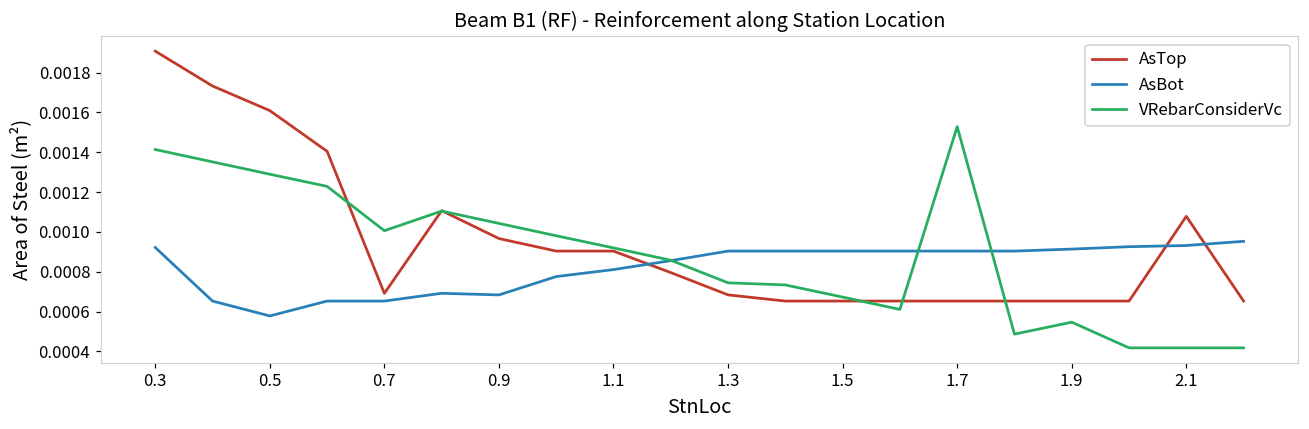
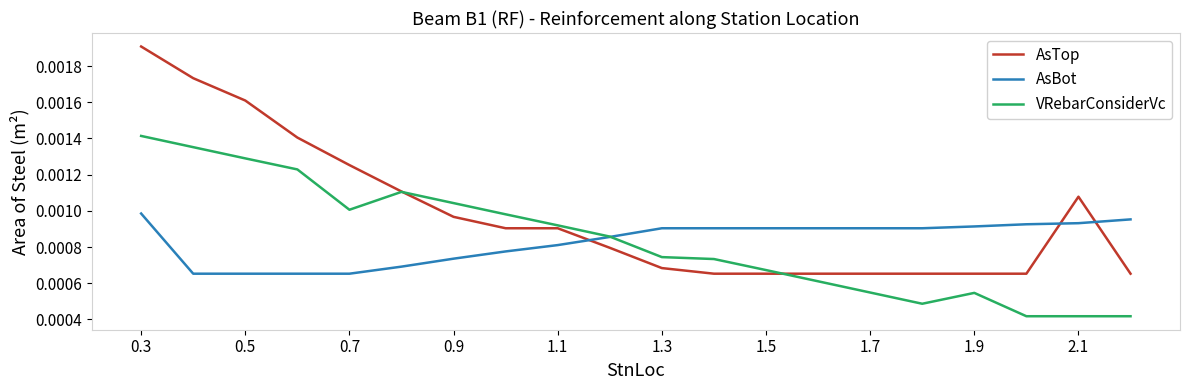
  {
    "AsTop": {
      "0.3": 0.00191,
      "0.5": 0.00161,
-     "0.7": 0.00069,
+     "0.7": 0.00125,
      "0.9": 0.00097,
      "1.1": 0.00090,
      "1.3": 0.00068,
      "1.5": 0.00065,
      "1.7": 0.00065,
      "1.9": 0.00065,
      "2.1": 0.00108
    },
    "AsBot": {
-     "0.3": 0.00092,
-     "0.5": 0.00058,
+     "0.3": 0.00099,
+     "0.5": 0.00065,
      "0.7": 0.00065,
-     "0.9": 0.00068,
+     "0.9": 0.00074,
      "1.1": 0.00081,
      "1.3": 0.00090,
      "1.5": 0.00090,
      "1.7": 0.00090,
      "1.9": 0.00091,
      "2.1": 0.00093
    },
    "VRebarConsiderVc": {
      "0.3": 0.00141,
      "0.5": 0.00129,
      "0.7": 0.00101,
      "0.9": 0.00104,
      "1.1": 0.00092,
      "1.3": 0.00074,
      "1.5": 0.00067,
-     "1.7": 0.00153,
+     "1.7": 0.00055,
      "1.9": 0.00055,
      "2.1": 0.00042
    }
  }
